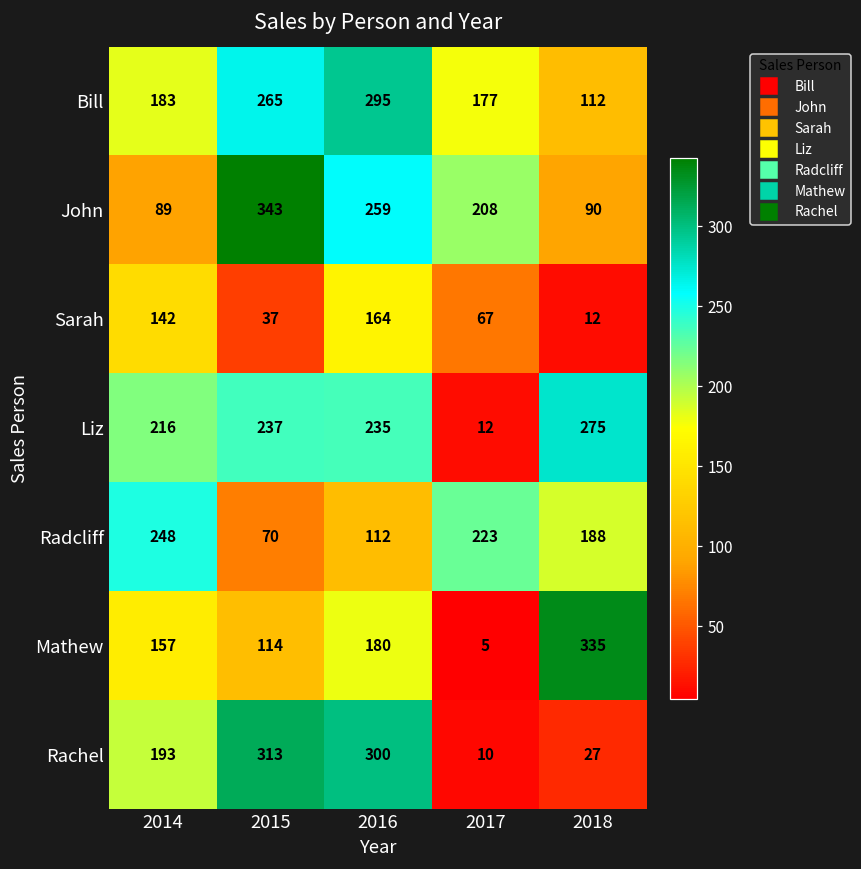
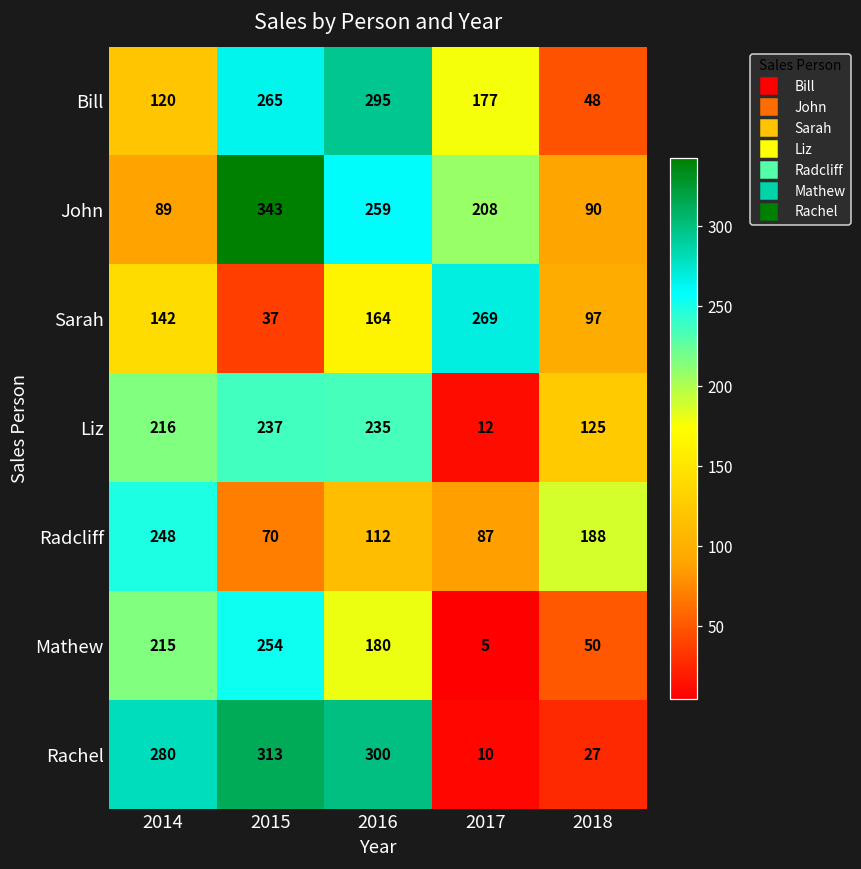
  {
    "Bill": {
-     "2014": 183,
+     "2014": 120,
      "2015": 265,
      "2016": 295,
      "2017": 177,
-     "2018": 112
+     "2018": 48
    },
    "John": {
      "2014": 89,
      "2015": 343,
      "2016": 259,
      "2017": 208,
      "2018": 90
    },
    "Sarah": {
      "2014": 142,
      "2015": 37,
      "2016": 164,
-     "2017": 67,
-     "2018": 12
+     "2017": 269,
+     "2018": 97
    },
    "Liz": {
      "2014": 216,
      "2015": 237,
      "2016": 235,
      "2017": 12,
-     "2018": 275
+     "2018": 125
    },
    "Radcliff": {
      "2014": 248,
      "2015": 70,
      "2016": 112,
-     "2017": 223,
+     "2017": 87,
      "2018": 188
    },
    "Mathew": {
-     "2014": 157,
-     "2015": 114,
+     "2014": 215,
+     "2015": 254,
      "2016": 180,
      "2017": 5,
-     "2018": 335
+     "2018": 50
    },
    "Rachel": {
-     "2014": 193,
+     "2014": 280,
      "2015": 313,
      "2016": 300,
      "2017": 10,
      "2018": 27
    }
  }
